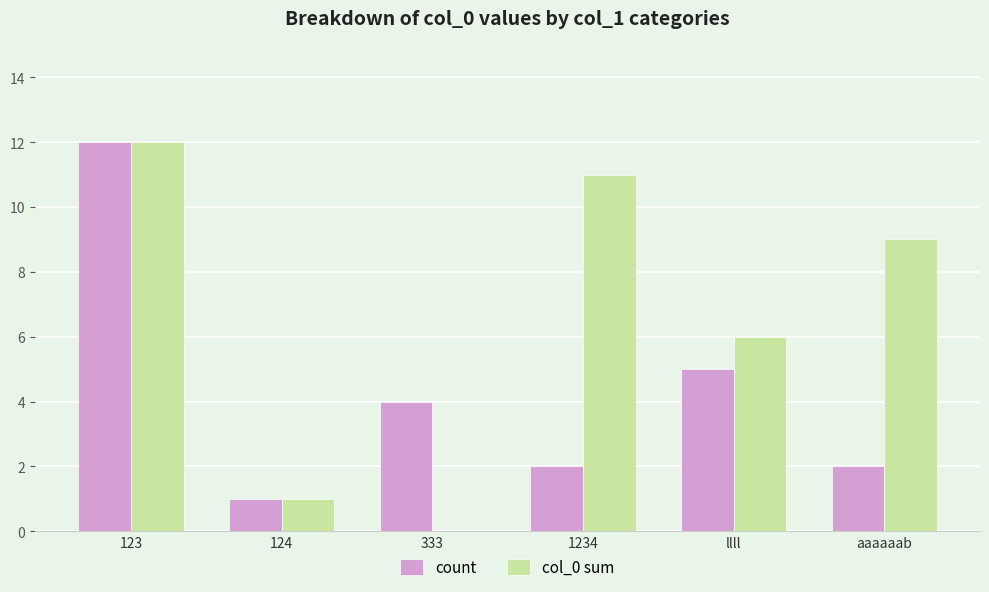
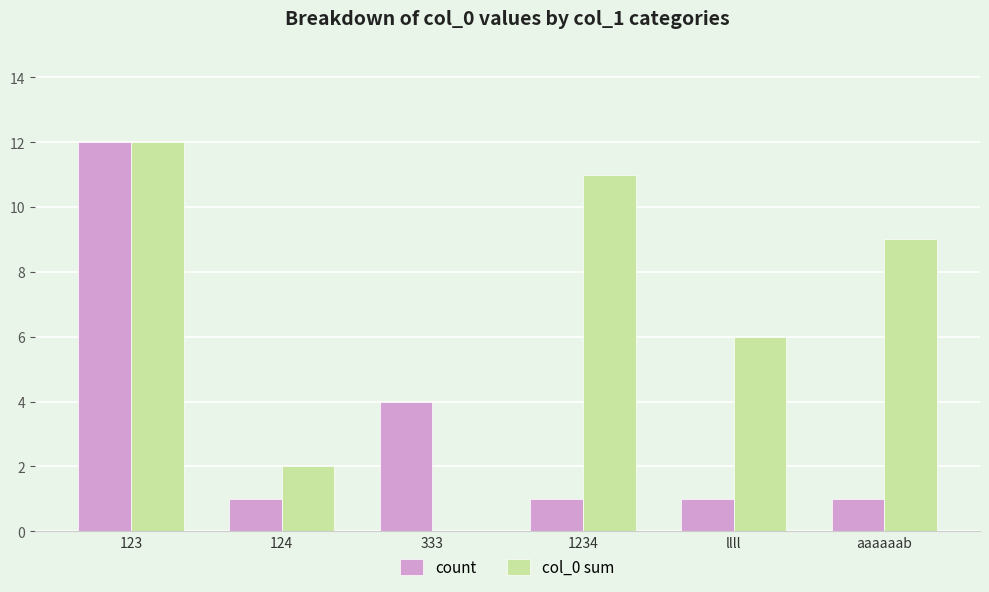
  {
    "count": {
      "123": 12,
      "124": 1,
      "333": 4,
-     "1234": 2,
-     "llll": 5,
-     "aaaaaab": 2
+     "1234": 1,
+     "llll": 1,
+     "aaaaaab": 1
    },
    "col_0 sum": {
      "123": 12,
-     "124": 1,
+     "124": 2,
      "333": 0,
      "1234": 11,
      "llll": 6,
      "aaaaaab": 9
    }
  }
